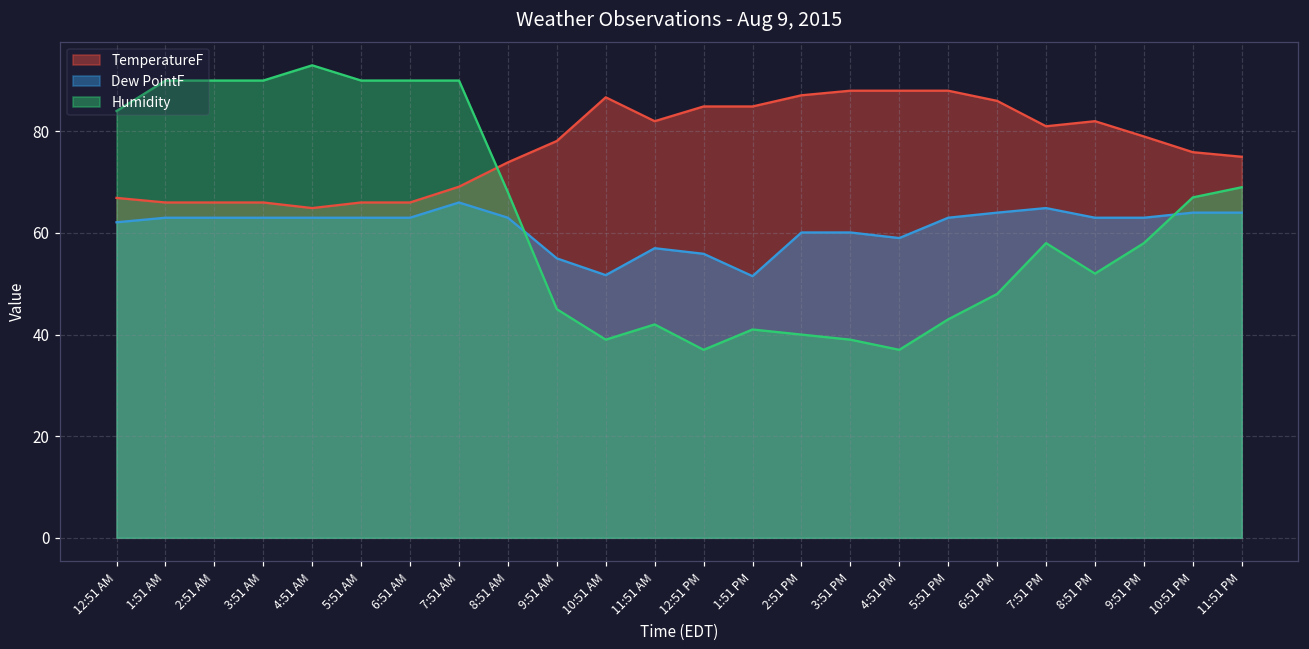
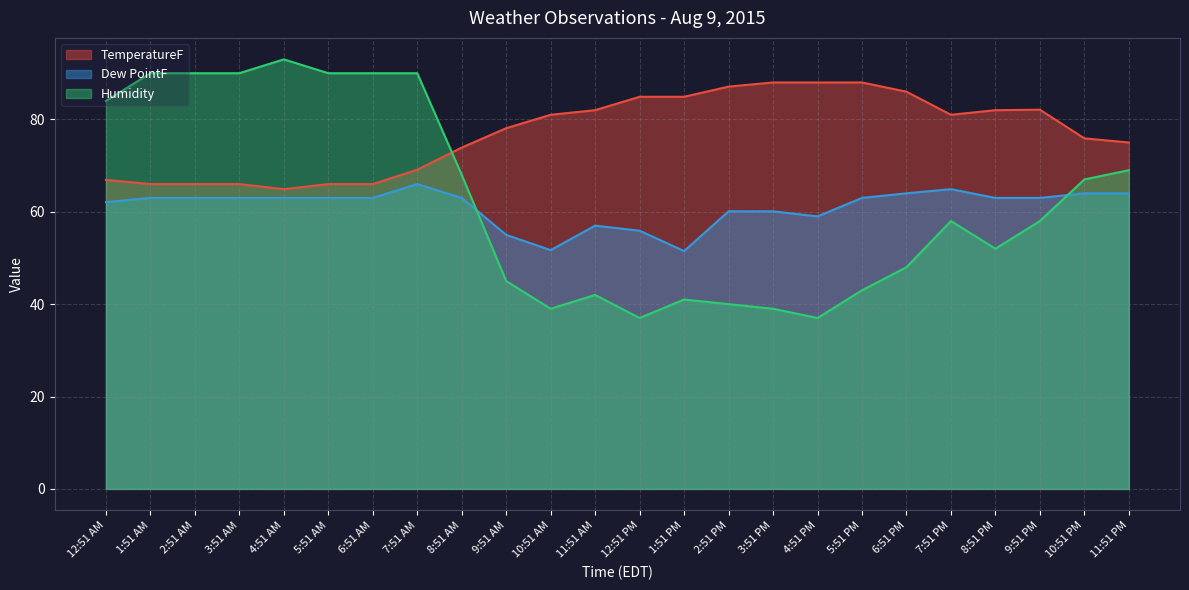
  {
    "TemperatureF": {
      "12:51 AM": 67,
      "1:51 AM": 66,
      "2:51 AM": 66,
      "3:51 AM": 66,
      "4:51 AM": 65,
      "5:51 AM": 66,
      "6:51 AM": 66,
      "7:51 AM": 69,
      "8:51 AM": 74,
      "9:51 AM": 78,
-     "10:51 AM": 87,
+     "10:51 AM": 81,
      "11:51 AM": 82,
      "12:51 PM": 85,
      "1:51 PM": 85,
      "2:51 PM": 87,
      "3:51 PM": 88,
      "4:51 PM": 88,
      "5:51 PM": 88,
      "6:51 PM": 86,
      "7:51 PM": 81,
      "8:51 PM": 82,
-     "9:51 PM": 79,
+     "9:51 PM": 82,
      "10:51 PM": 76,
      "11:51 PM": 75
    },
    "Dew PointF": {
      "12:51 AM": 62,
      "1:51 AM": 63,
      "2:51 AM": 63,
      "3:51 AM": 63,
      "4:51 AM": 63,
      "5:51 AM": 63,
      "6:51 AM": 63,
      "7:51 AM": 66,
      "8:51 AM": 63,
      "9:51 AM": 55,
      "10:51 AM": 52,
      "11:51 AM": 57,
      "12:51 PM": 56,
      "1:51 PM": 52,
      "2:51 PM": 60,
      "3:51 PM": 60,
      "4:51 PM": 59,
      "5:51 PM": 63,
      "6:51 PM": 64,
      "7:51 PM": 65,
      "8:51 PM": 63,
      "9:51 PM": 63,
      "10:51 PM": 64,
      "11:51 PM": 64
    },
    "Humidity": {
      "2:51 AM": 90,
      "3:51 AM": 90,
      "4:51 AM": 93,
      "5:51 AM": 90,
      "6:51 AM": 90,
      "7:51 AM": 90,
      "8:51 AM": 68,
      "9:51 AM": 45,
      "10:51 AM": 39,
      "11:51 AM": 42,
      "12:51 PM": 37,
      "1:51 PM": 41,
      "2:51 PM": 40,
      "3:51 PM": 39,
      "4:51 PM": 37,
      "5:51 PM": 43,
      "6:51 PM": 48,
      "7:51 PM": 58,
      "8:51 PM": 52,
      "9:51 PM": 58,
      "10:51 PM": 67,
      "11:51 PM": 69
    }
  }
